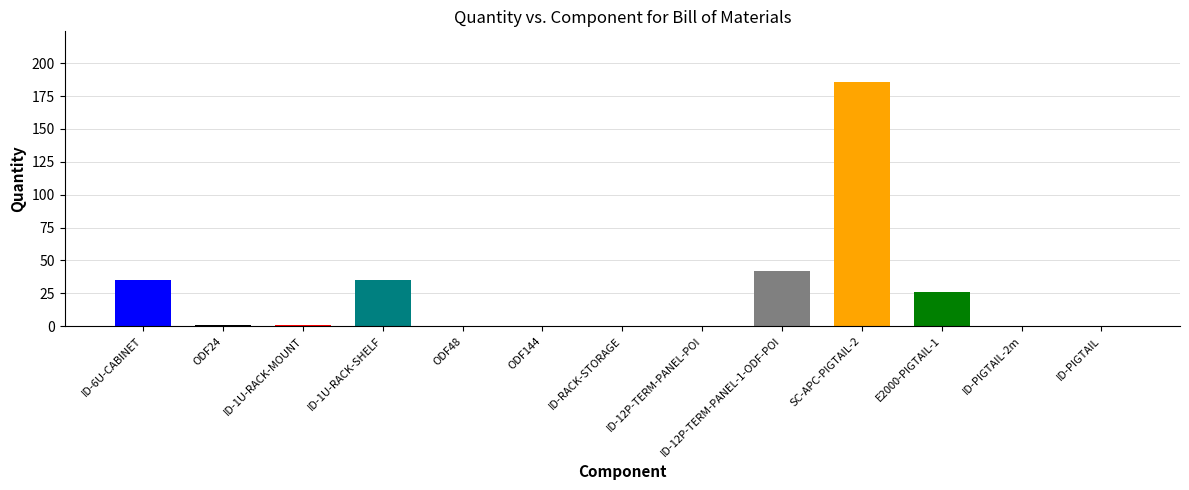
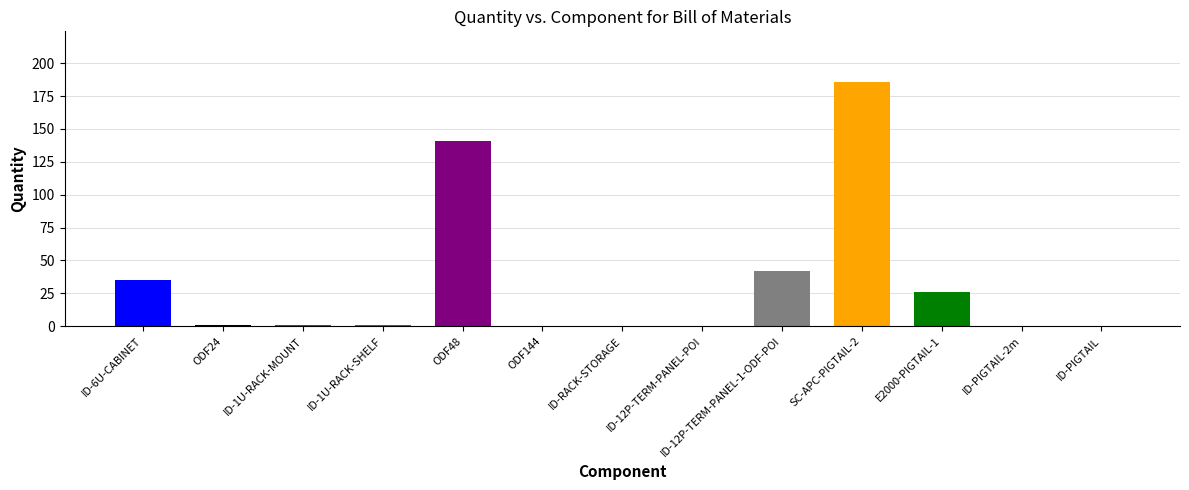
  {
    "ID-6U-CABINET": 35,
-   "ID-1U-RACK-SHELF": 35,
-   "ODF48": 0,
+   "ID-1U-RACK-SHELF": 1,
+   "ODF48": 141,
    "ODF144": 0,
    "ID-RACK-STORAGE": 0,
    "ID-12P-TERM-PANEL-POI": 0,
    "ID-12P-TERM-PANEL-1-ODF-POI": 42,
    "SC-APC-PIGTAIL-2": 186,
    "E2000-PIGTAIL-1": 26,
    "ID-PIGTAIL-2m": 0,
    "ID-PIGTAIL": 0
  }
